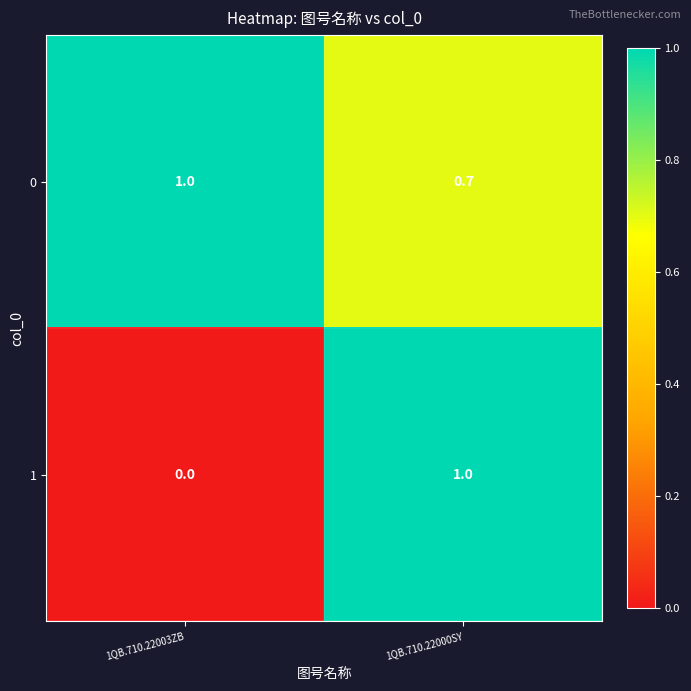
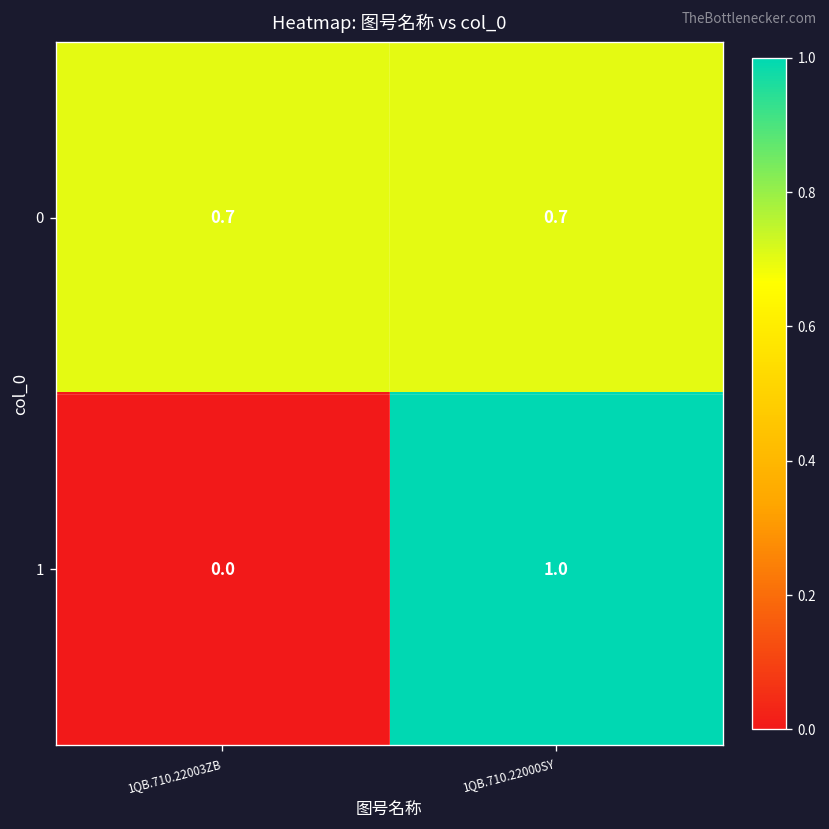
  {
    "0": {
-     "1QB.710.22003ZB": 1.0,
+     "1QB.710.22003ZB": 0.7,
      "1QB.710.22000SY": 0.7
    },
    "1": {
      "1QB.710.22003ZB": 0.0,
      "1QB.710.22000SY": 1.0
    }
  }
